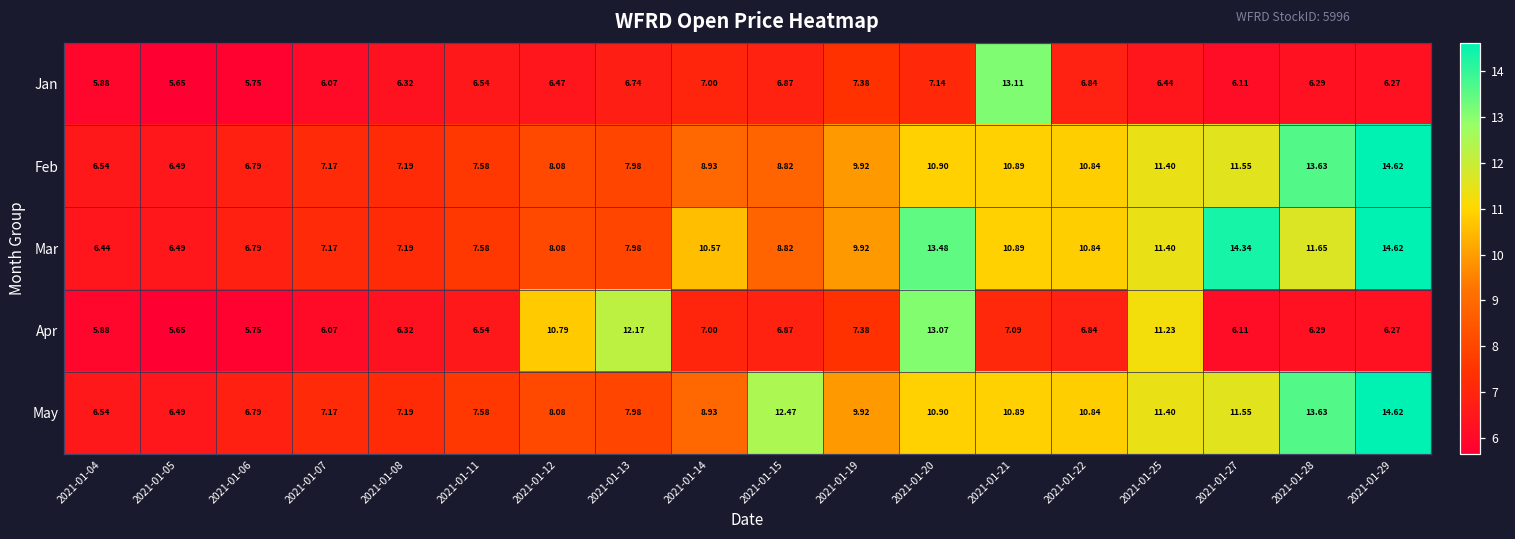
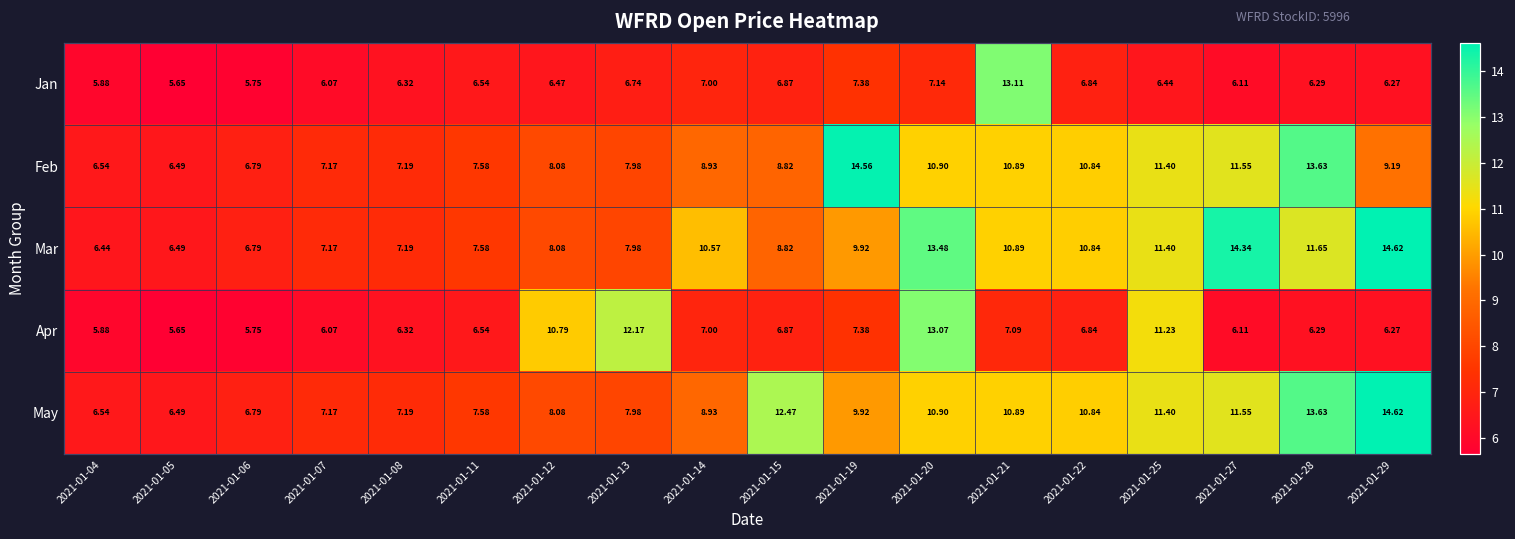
  {
    "Jan": {
      "2021-01-04": 5.88,
      "2021-01-05": 5.65,
      "2021-01-06": 5.75,
      "2021-01-07": 6.07,
      "2021-01-08": 6.32,
      "2021-01-11": 6.54,
      "2021-01-12": 6.47,
      "2021-01-13": 6.74,
      "2021-01-14": 7.00,
      "2021-01-15": 6.87,
      "2021-01-19": 7.38,
      "2021-01-20": 7.14,
      "2021-01-21": 13.11,
      "2021-01-22": 6.84,
      "2021-01-25": 6.44,
      "2021-01-27": 6.11,
      "2021-01-28": 6.29,
      "2021-01-29": 6.27
    },
    "Feb": {
      "2021-01-04": 6.54,
      "2021-01-05": 6.49,
      "2021-01-06": 6.79,
      "2021-01-07": 7.17,
      "2021-01-08": 7.19,
      "2021-01-11": 7.58,
      "2021-01-12": 8.08,
      "2021-01-13": 7.98,
      "2021-01-14": 8.93,
      "2021-01-15": 8.82,
-     "2021-01-19": 9.92,
+     "2021-01-19": 14.56,
      "2021-01-20": 10.90,
      "2021-01-21": 10.89,
      "2021-01-22": 10.84,
      "2021-01-25": 11.40,
      "2021-01-27": 11.55,
      "2021-01-28": 13.63,
-     "2021-01-29": 14.62
+     "2021-01-29": 9.19
    },
    "Mar": {
      "2021-01-04": 6.44,
      "2021-01-05": 6.49,
      "2021-01-06": 6.79,
      "2021-01-07": 7.17,
      "2021-01-08": 7.19,
      "2021-01-11": 7.58,
      "2021-01-12": 8.08,
      "2021-01-13": 7.98,
      "2021-01-14": 10.57,
      "2021-01-15": 8.82,
      "2021-01-19": 9.92,
      "2021-01-20": 13.48,
      "2021-01-21": 10.89,
      "2021-01-22": 10.84,
      "2021-01-25": 11.40,
      "2021-01-27": 14.34,
      "2021-01-28": 11.65,
      "2021-01-29": 14.62
    },
    "Apr": {
      "2021-01-04": 5.88,
      "2021-01-05": 5.65,
      "2021-01-06": 5.75,
      "2021-01-07": 6.07,
      "2021-01-08": 6.32,
      "2021-01-11": 6.54,
      "2021-01-12": 10.79,
      "2021-01-13": 12.17,
      "2021-01-14": 7.00,
      "2021-01-15": 6.87,
      "2021-01-19": 7.38,
      "2021-01-20": 13.07,
      "2021-01-21": 7.09,
      "2021-01-22": 6.84,
      "2021-01-25": 11.23,
      "2021-01-27": 6.11,
      "2021-01-28": 6.29,
      "2021-01-29": 6.27
    },
    "May": {
      "2021-01-04": 6.54,
      "2021-01-05": 6.49,
      "2021-01-06": 6.79,
      "2021-01-07": 7.17,
      "2021-01-08": 7.19,
      "2021-01-11": 7.58,
      "2021-01-12": 8.08,
      "2021-01-13": 7.98,
      "2021-01-14": 8.93,
      "2021-01-15": 12.47,
      "2021-01-19": 9.92,
      "2021-01-20": 10.90,
      "2021-01-21": 10.89,
      "2021-01-22": 10.84,
      "2021-01-25": 11.40,
      "2021-01-27": 11.55,
      "2021-01-28": 13.63,
      "2021-01-29": 14.62
    }
  }
